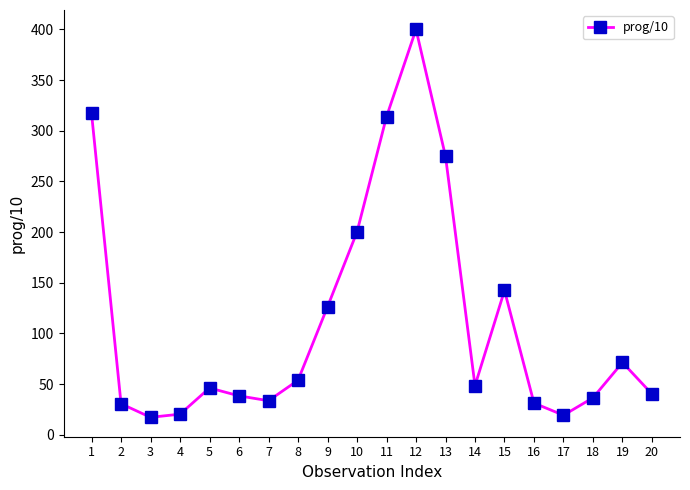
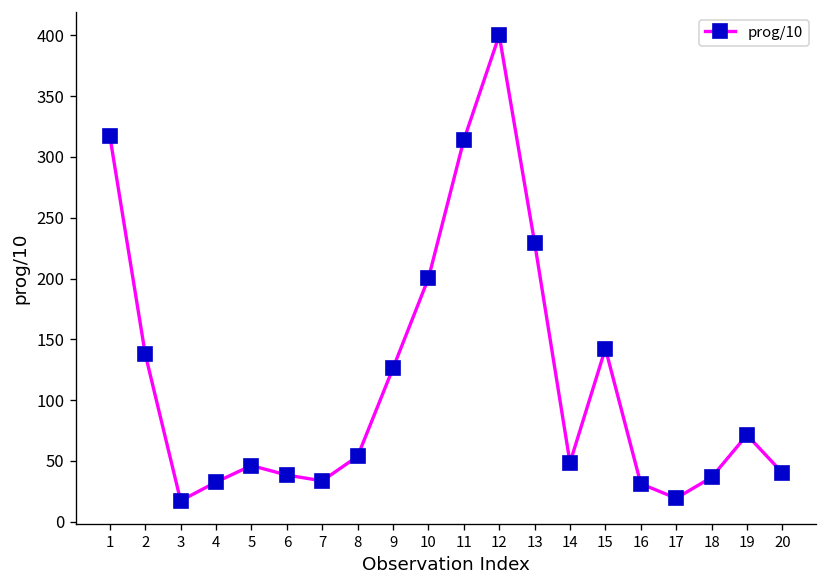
  {
    "1": 317,
-   "2": 31,
+   "2": 138,
    "3": 17,
-   "4": 20,
+   "4": 33,
    "5": 46,
    "6": 38,
    "7": 34,
    "8": 54,
    "9": 126,
    "10": 200,
    "11": 314,
    "12": 400,
-   "13": 275,
+   "13": 229,
    "14": 49,
    "15": 142,
    "16": 31,
    "17": 19,
    "18": 37,
    "19": 71,
    "20": 40
  }
